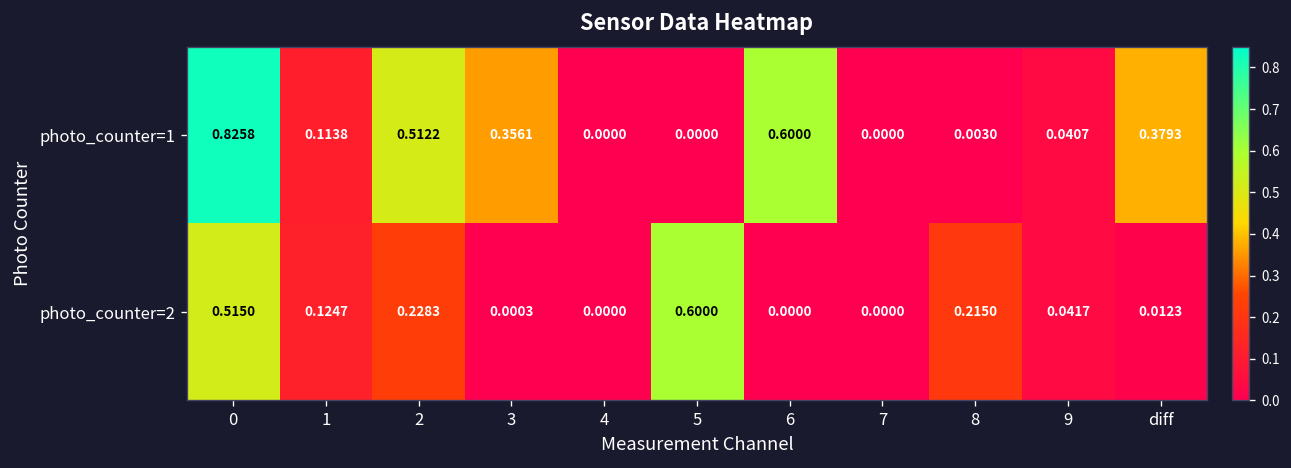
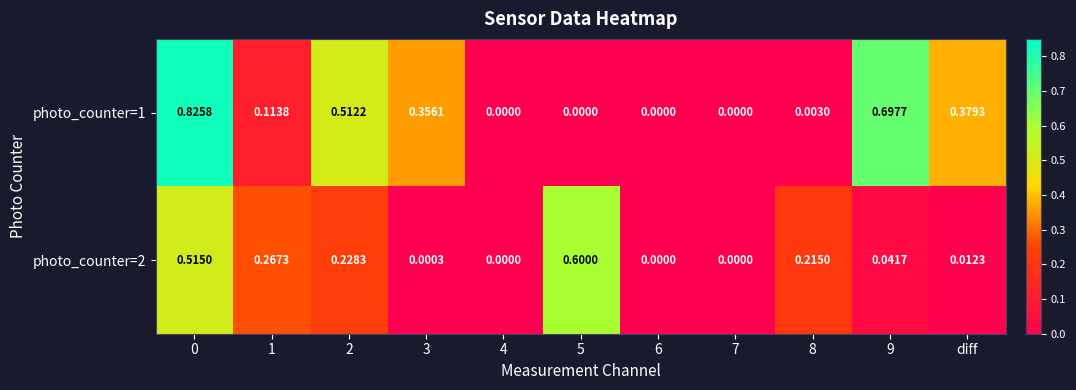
  {
    "photo_counter=1": {
      "0": 0.8258,
      "1": 0.1138,
      "2": 0.5122,
      "3": 0.3561,
      "4": 0.0000,
      "5": 0.0000,
-     "6": 0.6000,
+     "6": 0.0000,
      "7": 0.0000,
      "8": 0.0030,
-     "9": 0.0407,
+     "9": 0.6977,
      "diff": 0.3793
    },
    "photo_counter=2": {
      "0": 0.5150,
-     "1": 0.1247,
+     "1": 0.2673,
      "2": 0.2283,
      "3": 0.0003,
      "4": 0.0000,
      "5": 0.6000,
      "6": 0.0000,
      "7": 0.0000,
      "8": 0.2150,
      "9": 0.0417,
      "diff": 0.0123
    }
  }
